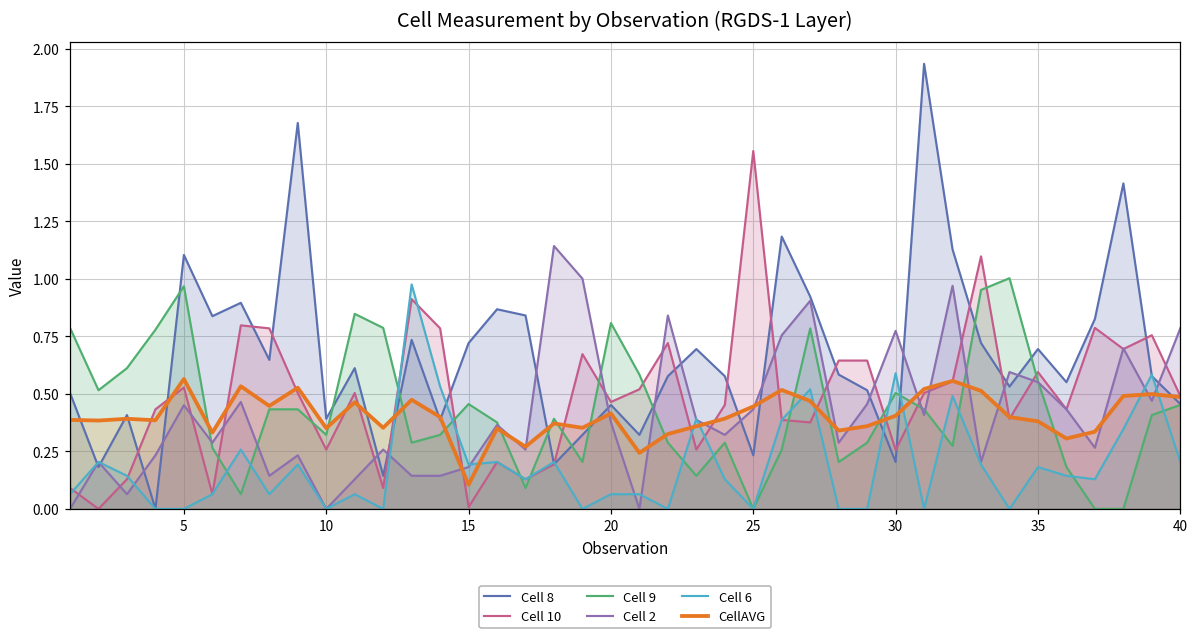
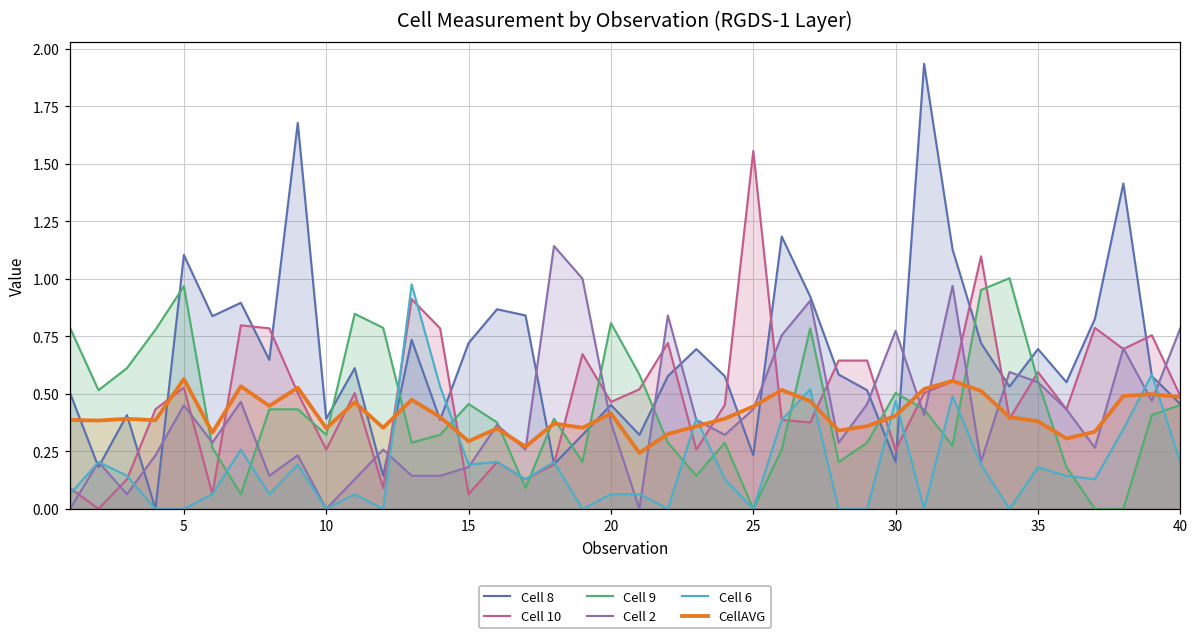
  {
    "Cell 10": {
      "5": 0.53,
      "10": 0.26,
-     "15": 0.01,
+     "15": 0.06,
      "20": 0.47,
      "25": 1.56,
      "30": 0.26,
      "35": 0.60
    },
    "Cell 9": {
      "5": 0.97,
      "10": 0.32,
      "15": 0.46,
      "20": 0.81,
      "30": 0.50
    },
    "Cell 6": {
      "5": 0.00,
      "20": 0.06,
-     "30": 0.59,
+     "30": 0.47,
      "35": 0.18,
      "40": 0.20
    },
    "CellAVG": {
      "5": 0.56,
      "10": 0.35,
-     "15": 0.11,
+     "15": 0.29,
      "20": 0.42,
      "25": 0.45,
      "30": 0.41,
      "35": 0.38
    }
  }
